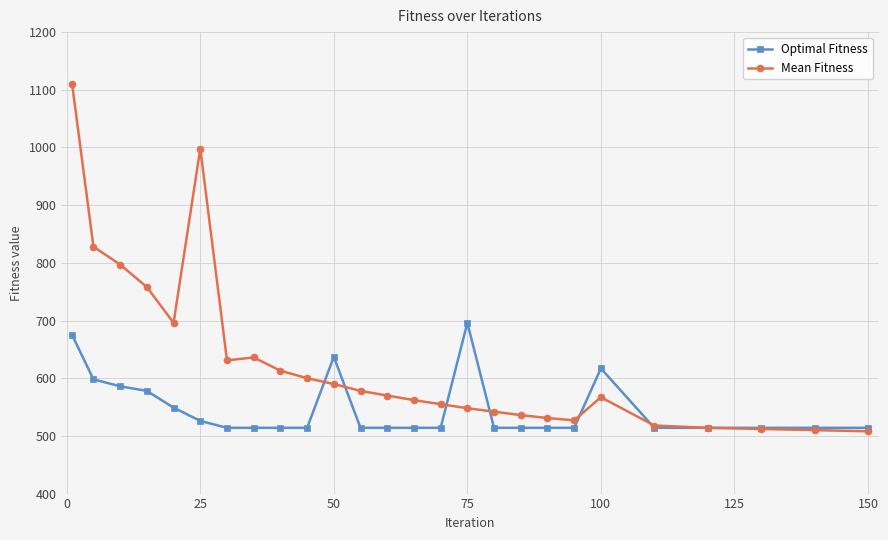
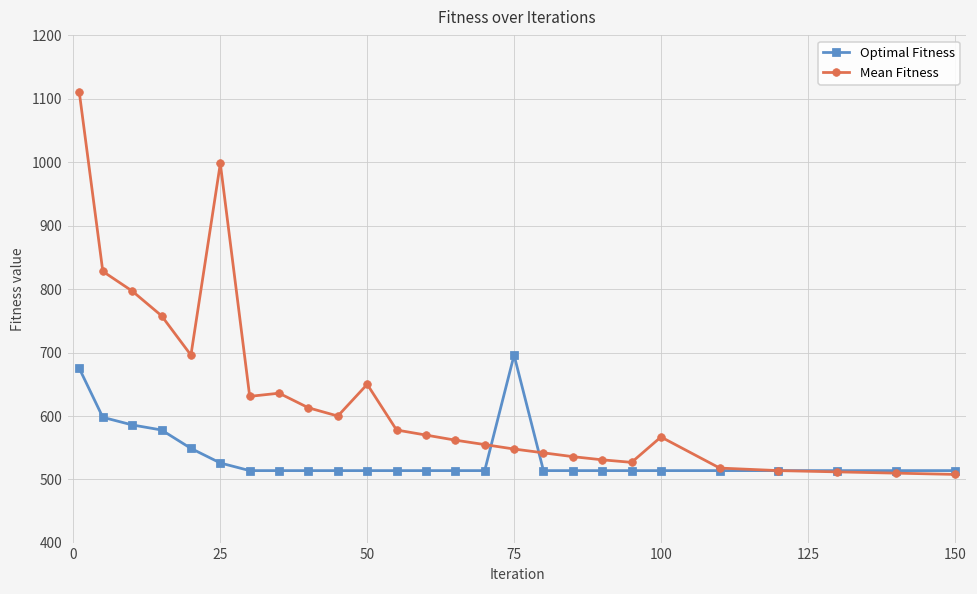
  {
    "Optimal Fitness": {
      "25": 530,
-     "50": 640,
+     "50": 510,
      "75": 700,
-     "100": 620,
+     "100": 510,
      "150": 510
    },
    "Mean Fitness": {
      "25": 1000,
-     "50": 590,
+     "50": 650,
      "75": 550,
      "100": 570,
      "150": 510
    }
  }
